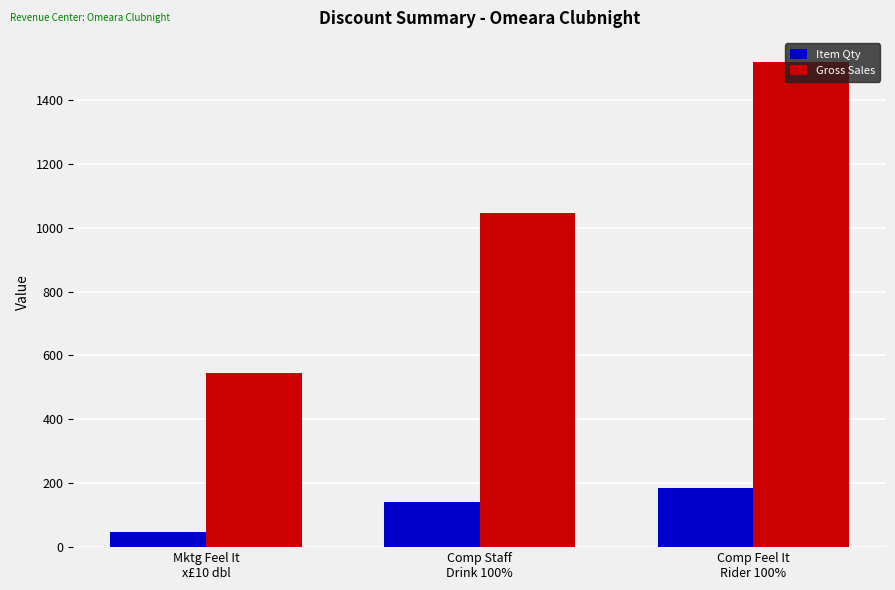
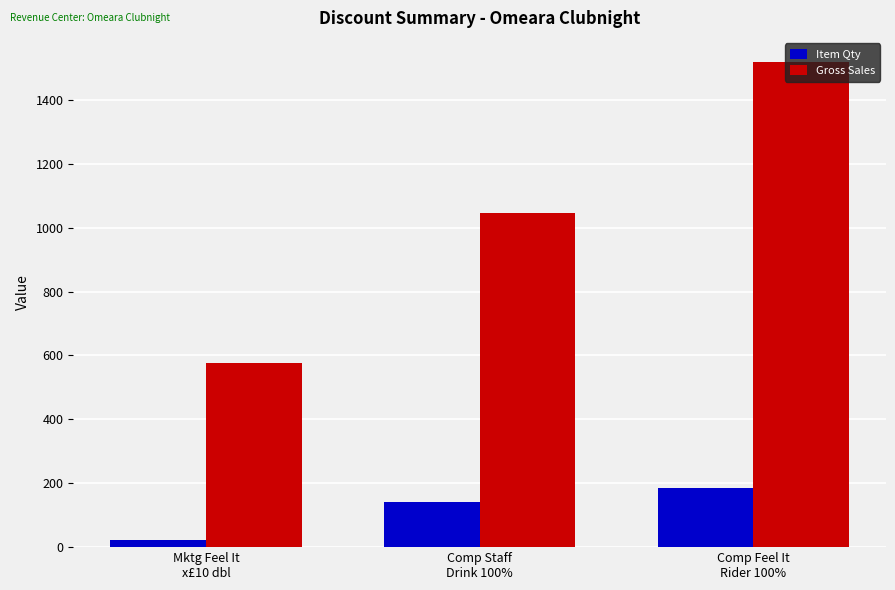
  {
    "Item Qty": {
-     "Mktg Feel It x£10 dbl": 50,
+     "Mktg Feel It x£10 dbl": 20,
      "Comp Staff Drink 100%": 140,
      "Comp Feel It Rider 100%": 190
    },
    "Gross Sales": {
-     "Mktg Feel It x£10 dbl": 550,
+     "Mktg Feel It x£10 dbl": 580,
      "Comp Staff Drink 100%": 1050
    }
  }
